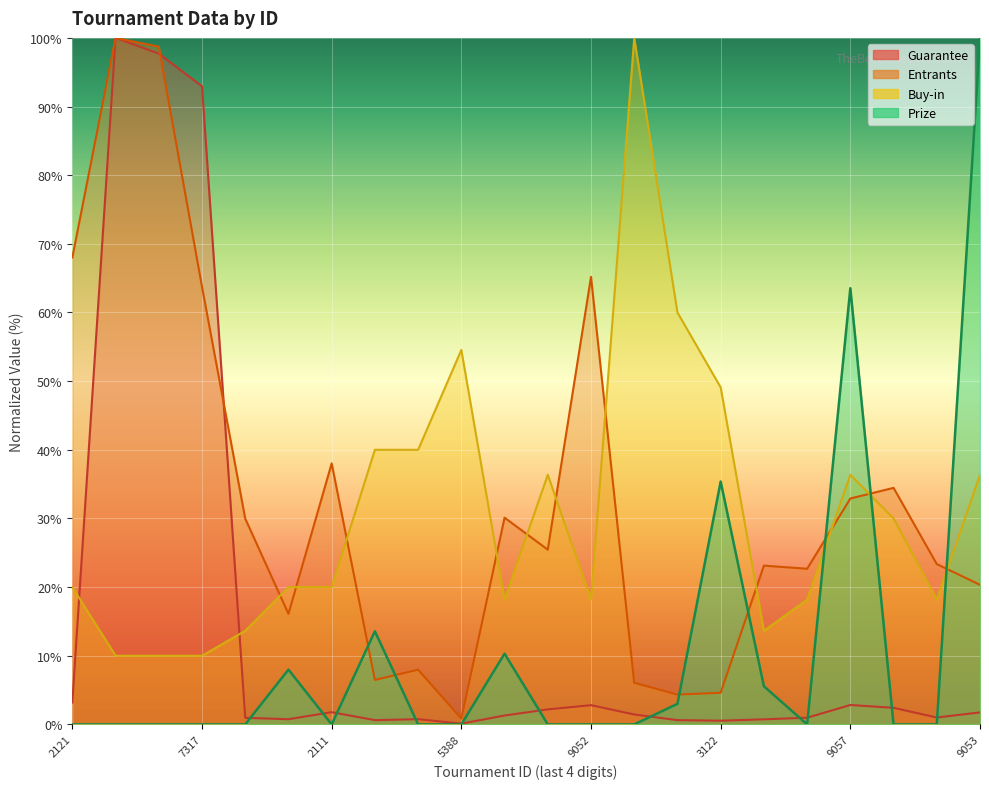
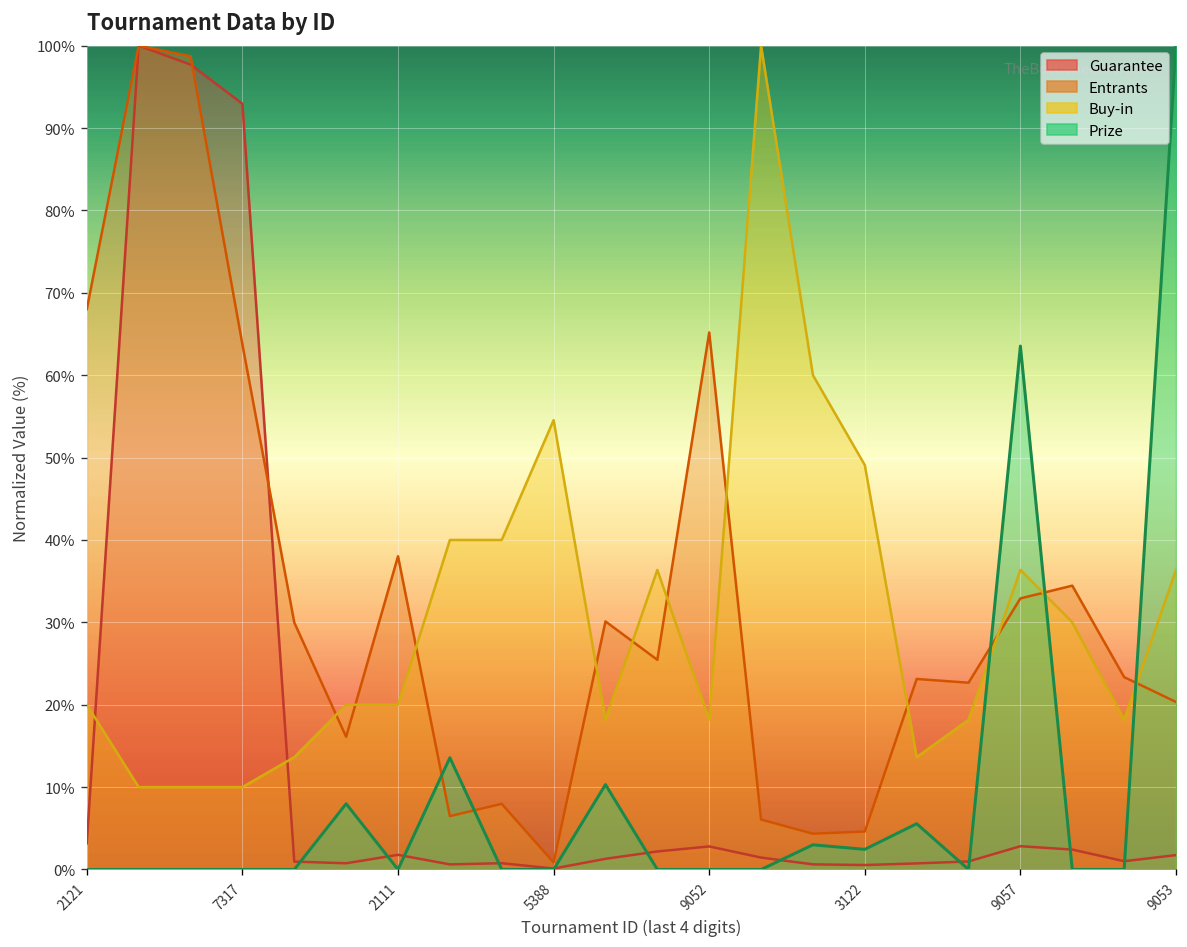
  {
    "Prize": {
      "2121": "0%",
      "7317": "0%",
      "2111": "0%",
      "9052": "0%",
-     "3122": "35%",
+     "3122": "2%",
      "9057": "64%",
      "9053": "100%"
    }
  }
